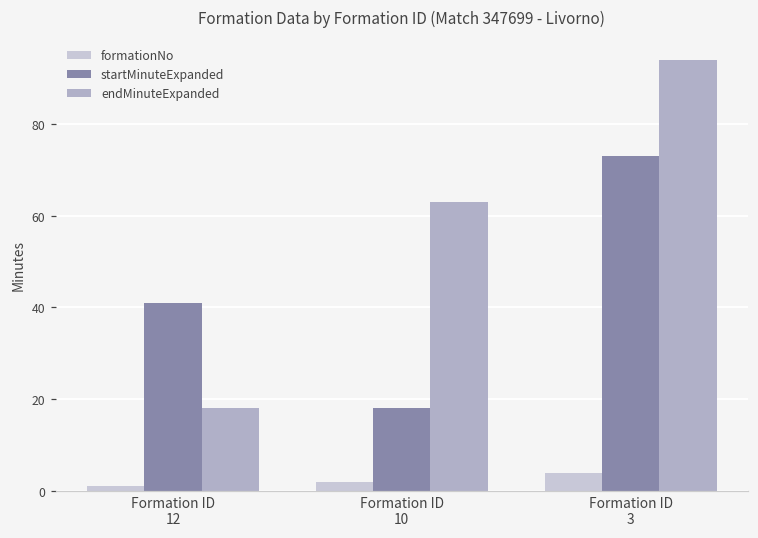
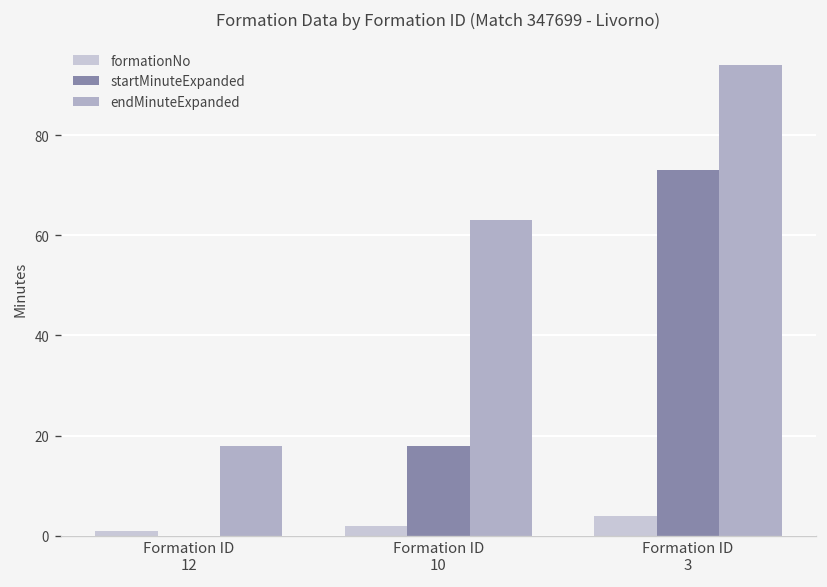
  {
    "startMinuteExpanded": {
-     "Formation ID 12": 41,
+     "Formation ID 12": 0,
      "Formation ID 10": 18,
      "Formation ID 3": 73
    }
  }
